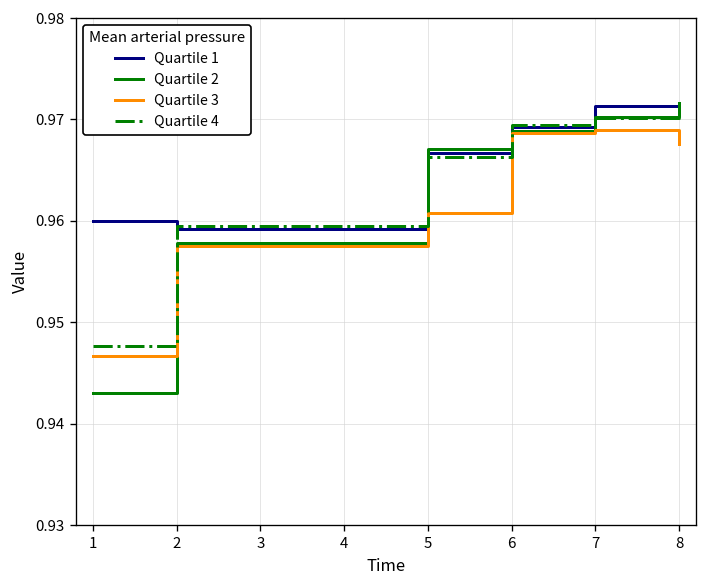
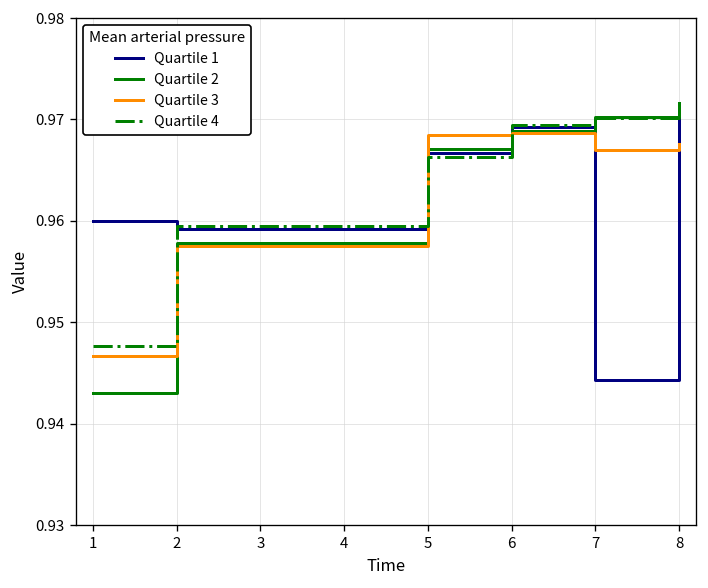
  {
    "Quartile 1": {
      "1": 0.960,
      "2": 0.959,
      "5": 0.967,
-     "7": 0.971,
+     "7": 0.944,
      "8": 0.971
    },
    "Quartile 3": {
      "1": 0.947,
-     "5": 0.961,
-     "7": 0.969,
+     "5": 0.969,
+     "7": 0.967,
      "8": 0.968
    }
  }
